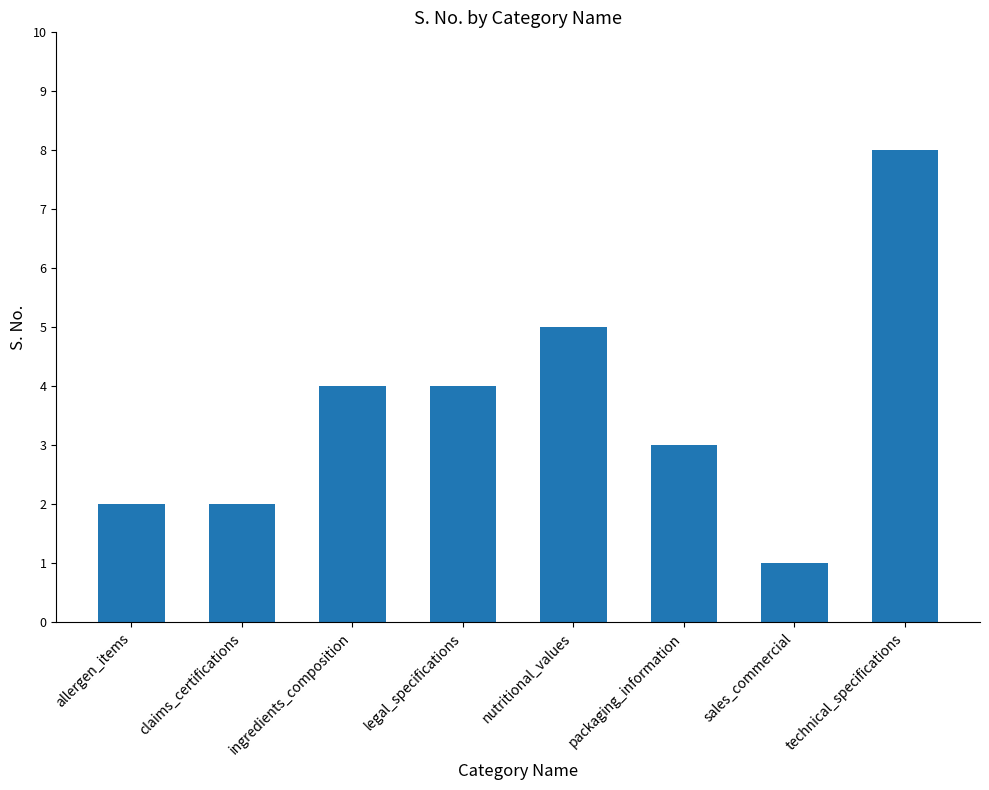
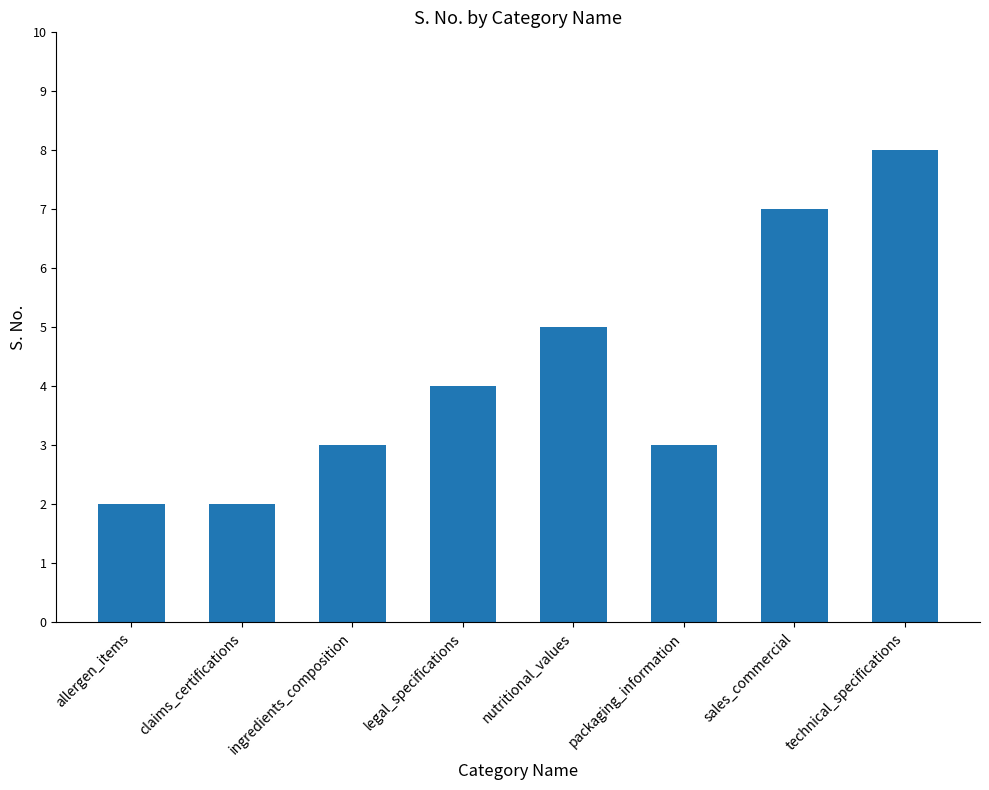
  {
    "allergen_items": 2,
    "claims_certifications": 2,
-   "ingredients_composition": 4,
+   "ingredients_composition": 3,
    "legal_specifications": 4,
    "nutritional_values": 5,
    "packaging_information": 3,
-   "sales_commercial": 1,
+   "sales_commercial": 7,
    "technical_specifications": 8
  }
